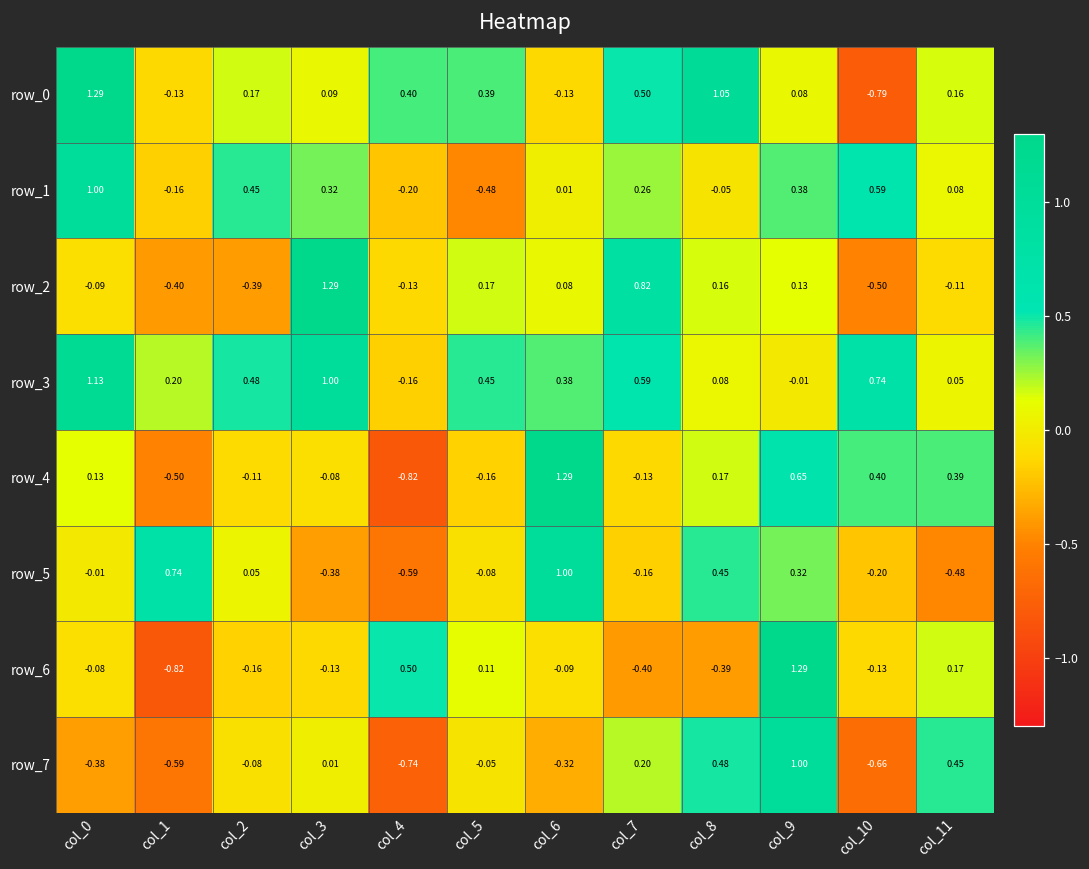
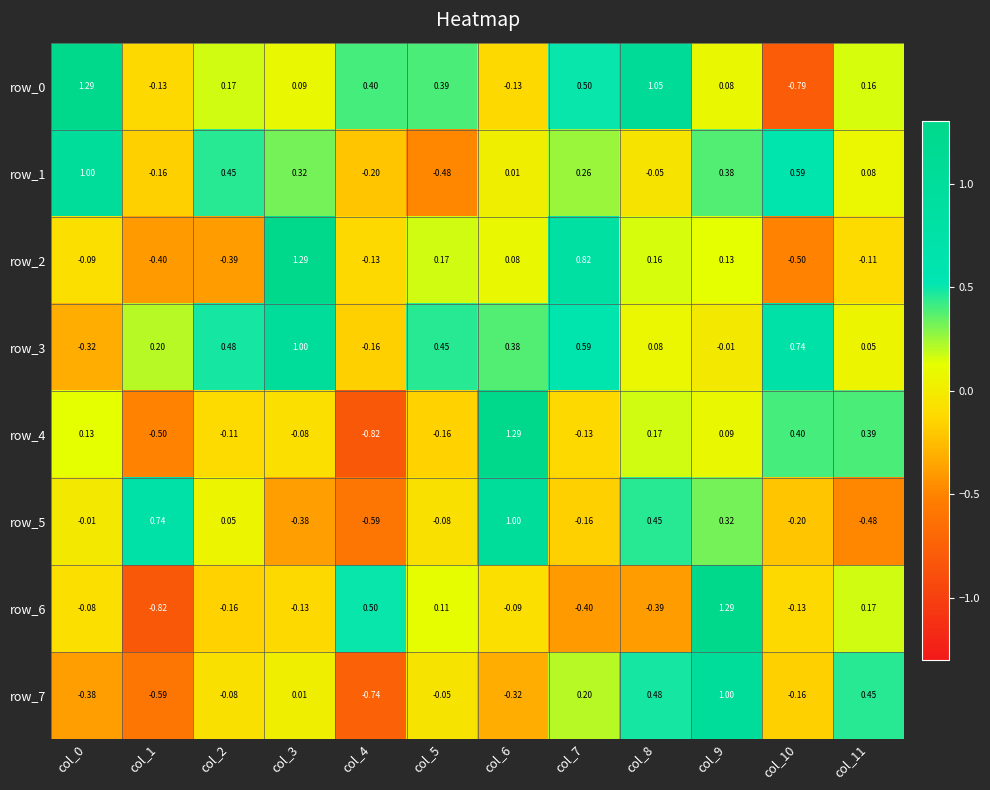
  {
    "row_0": {
      "col_0": 1.29,
      "col_1": -0.13,
      "col_2": 0.17,
      "col_3": 0.09,
      "col_4": 0.40,
      "col_5": 0.39,
      "col_6": -0.13,
      "col_7": 0.50,
      "col_8": 1.05,
      "col_9": 0.08,
      "col_10": -0.79,
      "col_11": 0.16
    },
    "row_1": {
      "col_0": 1.00,
      "col_1": -0.16,
      "col_2": 0.45,
      "col_3": 0.32,
      "col_4": -0.20,
      "col_5": -0.48,
      "col_6": 0.01,
      "col_7": 0.26,
      "col_8": -0.05,
      "col_9": 0.38,
      "col_10": 0.59,
      "col_11": 0.08
    },
    "row_2": {
      "col_0": -0.09,
      "col_1": -0.40,
      "col_2": -0.39,
      "col_3": 1.29,
      "col_4": -0.13,
      "col_5": 0.17,
      "col_6": 0.08,
      "col_7": 0.82,
      "col_8": 0.16,
      "col_9": 0.13,
      "col_10": -0.50,
      "col_11": -0.11
    },
    "row_3": {
-     "col_0": 1.13,
+     "col_0": -0.32,
      "col_1": 0.20,
      "col_2": 0.48,
      "col_3": 1.00,
      "col_4": -0.16,
      "col_5": 0.45,
      "col_6": 0.38,
      "col_7": 0.59,
      "col_8": 0.08,
      "col_9": -0.01,
      "col_10": 0.74,
      "col_11": 0.05
    },
    "row_4": {
      "col_0": 0.13,
      "col_1": -0.50,
      "col_2": -0.11,
      "col_3": -0.08,
      "col_4": -0.82,
      "col_5": -0.16,
      "col_6": 1.29,
      "col_7": -0.13,
      "col_8": 0.17,
-     "col_9": 0.65,
+     "col_9": 0.09,
      "col_10": 0.40,
      "col_11": 0.39
    },
    "row_5": {
      "col_0": -0.01,
      "col_1": 0.74,
      "col_2": 0.05,
      "col_3": -0.38,
      "col_4": -0.59,
      "col_5": -0.08,
      "col_6": 1.00,
      "col_7": -0.16,
      "col_8": 0.45,
      "col_9": 0.32,
      "col_10": -0.20,
      "col_11": -0.48
    },
    "row_6": {
      "col_0": -0.08,
      "col_1": -0.82,
      "col_2": -0.16,
      "col_3": -0.13,
      "col_4": 0.50,
      "col_5": 0.11,
      "col_6": -0.09,
      "col_7": -0.40,
      "col_8": -0.39,
      "col_9": 1.29,
      "col_10": -0.13,
      "col_11": 0.17
    },
    "row_7": {
      "col_0": -0.38,
      "col_1": -0.59,
      "col_2": -0.08,
      "col_3": 0.01,
      "col_4": -0.74,
      "col_5": -0.05,
      "col_6": -0.32,
      "col_7": 0.20,
      "col_8": 0.48,
      "col_9": 1.00,
-     "col_10": -0.66,
+     "col_10": -0.16,
      "col_11": 0.45
    }
  }
